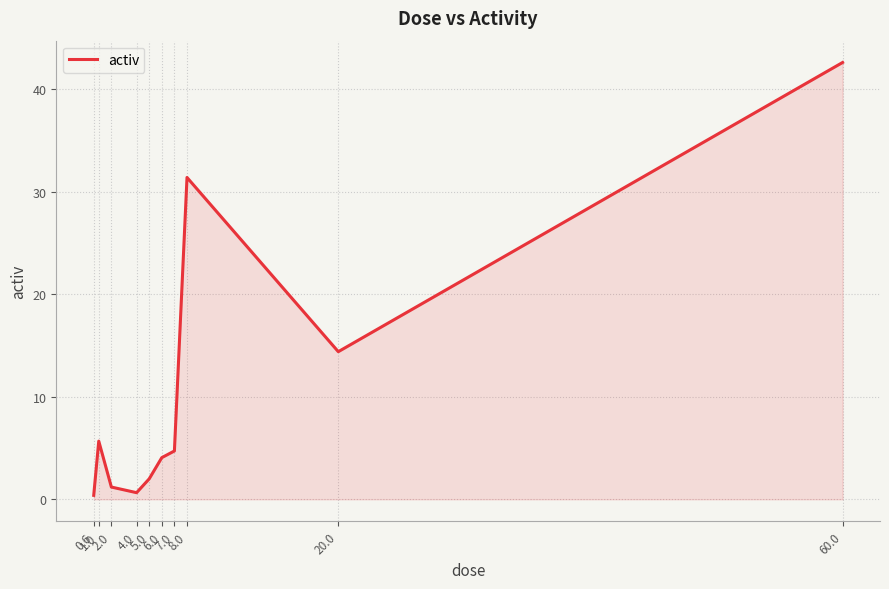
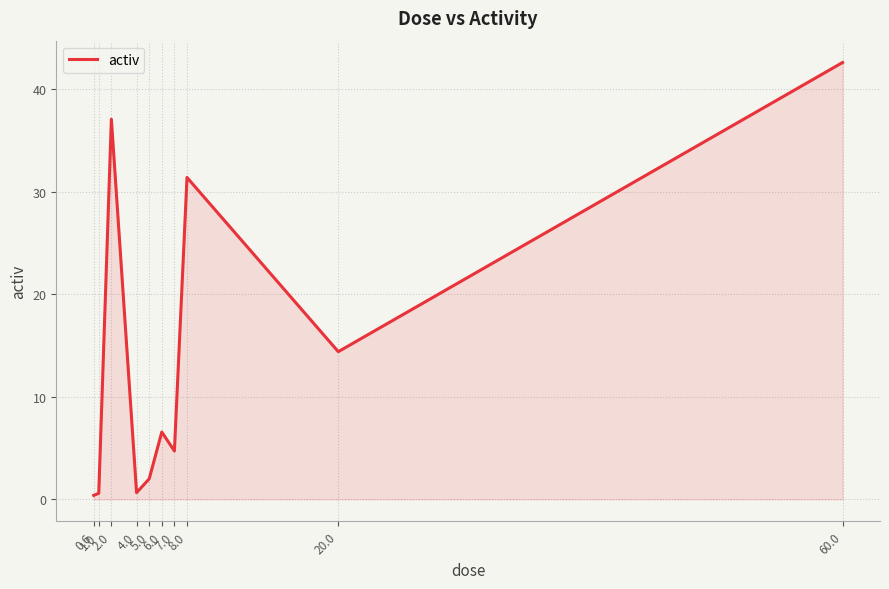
  {
    "0.6": 0.4,
-   "1.0": 5.7,
-   "2.0": 1.2,
+   "1.0": 0.6,
+   "2.0": 37.1,
    "4.0": 0.7,
    "5.0": 2.0,
-   "6.0": 4.1,
+   "6.0": 6.6,
    "7.0": 4.7,
    "8.0": 31.4,
    "20.0": 14.4,
    "60.0": 42.6
  }
